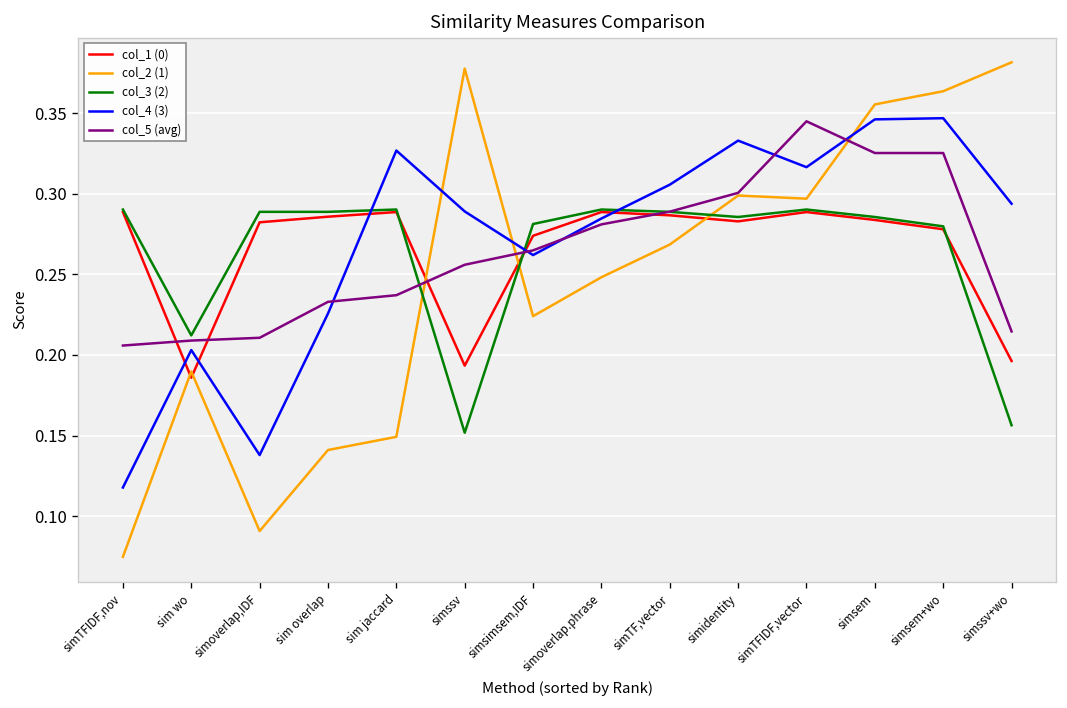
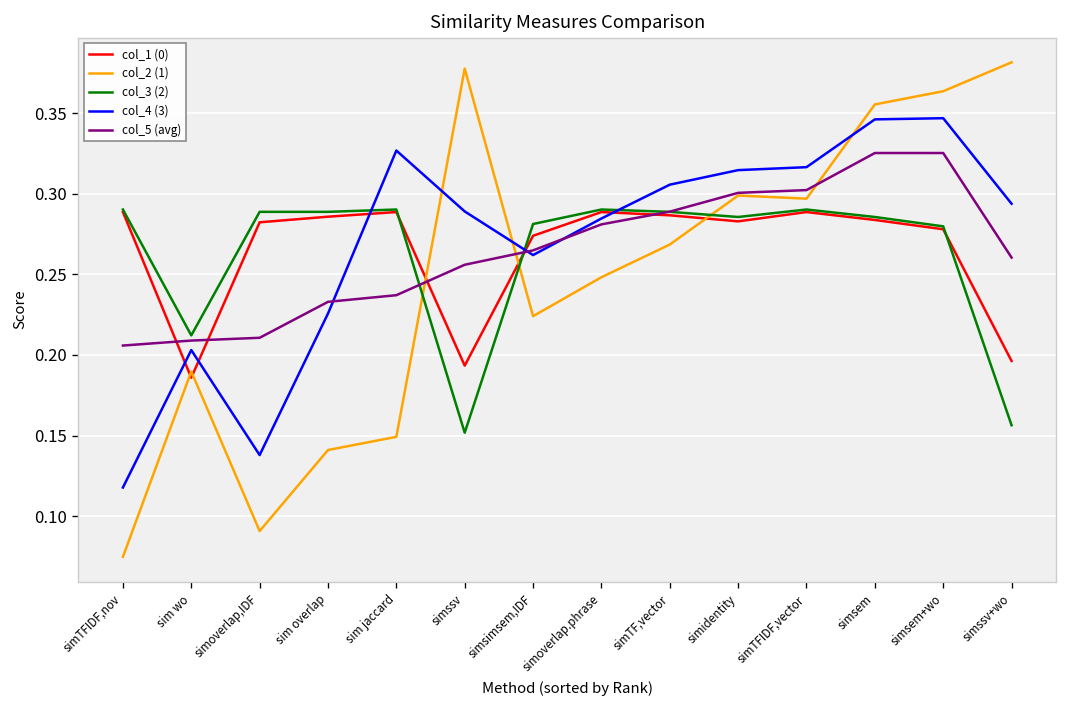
  {
    "col_1 (0)": {
      "sim wo": 0.186,
      "simoverlap,IDF": 0.282,
      "sim overlap": 0.286,
      "simssv": 0.193,
      "simsimsem,IDF": 0.274,
      "simTF,vector": 0.287,
      "simidentity": 0.283,
      "simssv+wo": 0.196
    },
    "col_2 (1)": {
      "simTFIDF,nov": 0.075,
      "sim wo": 0.190,
      "simoverlap,IDF": 0.091,
      "sim overlap": 0.141,
      "sim jaccard": 0.149,
      "simssv": 0.378,
      "simsimsem,IDF": 0.224,
      "simoverlap.phrase": 0.248,
      "simTF,vector": 0.268,
      "simTFIDF,vector": 0.297,
      "simsem": 0.355,
      "simsem+wo": 0.364,
      "simssv+wo": 0.381
    },
    "col_3 (2)": {
      "sim wo": 0.212,
      "simoverlap,IDF": 0.289,
      "sim overlap": 0.289,
      "simssv": 0.152,
      "simsimsem,IDF": 0.281,
      "simidentity": 0.286,
      "simssv+wo": 0.156
    },
    "col_4 (3)": {
      "simTFIDF,nov": 0.118,
      "sim wo": 0.203,
      "simoverlap,IDF": 0.138,
      "sim overlap": 0.226,
      "sim jaccard": 0.327,
      "simssv": 0.289,
      "simsimsem,IDF": 0.262,
      "simoverlap.phrase": 0.285,
      "simTF,vector": 0.306,
-     "simidentity": 0.333,
+     "simidentity": 0.315,
      "simTFIDF,vector": 0.316,
      "simsem": 0.346,
      "simsem+wo": 0.347,
      "simssv+wo": 0.294
    },
    "col_5 (avg)": {
      "simTFIDF,nov": 0.206,
      "sim wo": 0.209,
      "simoverlap,IDF": 0.211,
      "sim overlap": 0.233,
      "sim jaccard": 0.237,
      "simssv": 0.256,
      "simsimsem,IDF": 0.265,
      "simoverlap.phrase": 0.281,
-     "simTFIDF,vector": 0.345,
+     "simTFIDF,vector": 0.302,
      "simsem": 0.325,
      "simsem+wo": 0.325,
-     "simssv+wo": 0.215
+     "simssv+wo": 0.260
    }
  }
